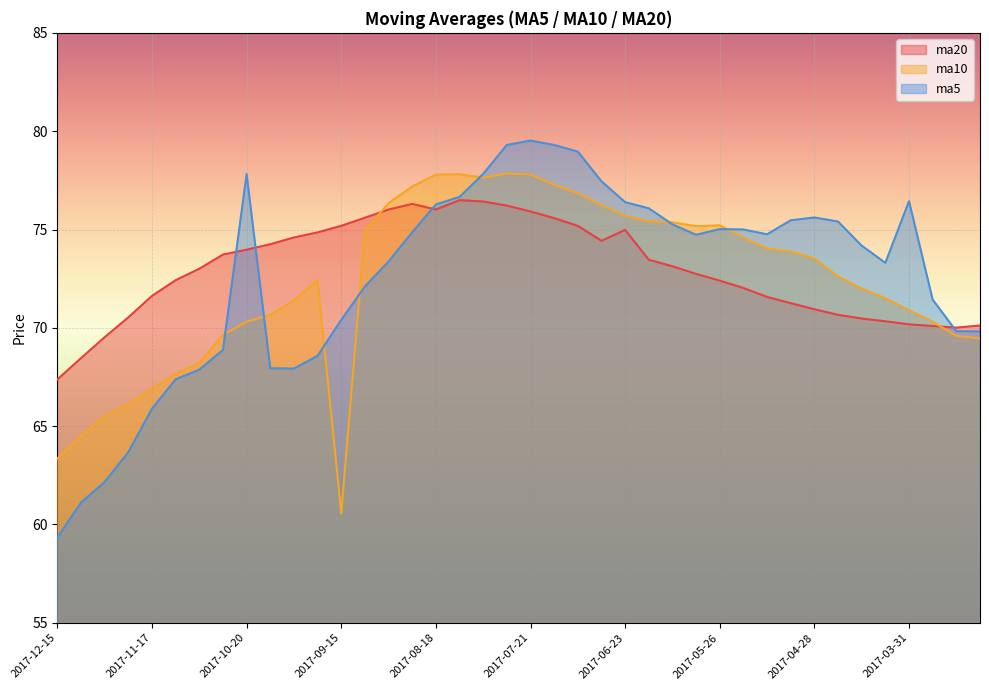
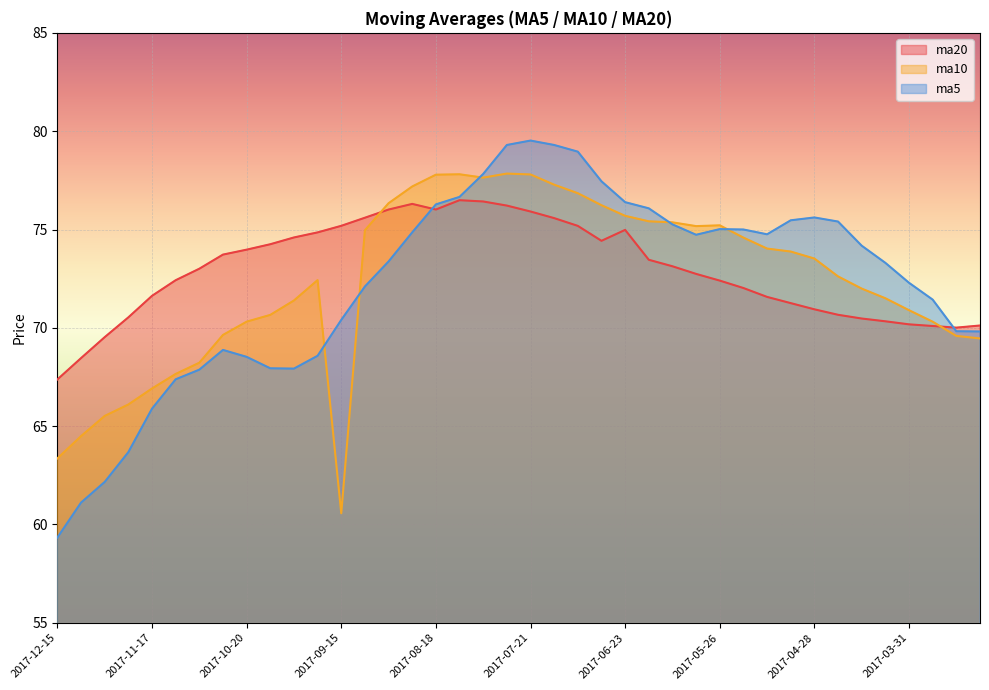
  {
    "ma20": {
      "2017-12-15": 67.4,
      "2017-11-17": 71.6,
      "2017-10-20": 74.0,
      "2017-09-15": 75.2,
      "2017-08-18": 76.0,
      "2017-07-21": 75.9,
      "2017-06-23": 75.0,
      "2017-05-26": 72.4,
      "2017-04-28": 70.9,
      "2017-03-31": 70.2
    },
    "ma10": {
      "2017-12-15": 63.4,
      "2017-11-17": 66.9,
      "2017-10-20": 70.3,
      "2017-09-15": 60.6,
      "2017-08-18": 77.8,
      "2017-07-21": 77.8,
      "2017-06-23": 75.7,
      "2017-05-26": 75.2,
      "2017-04-28": 73.5,
      "2017-03-31": 70.9
    },
    "ma5": {
      "2017-12-15": 59.3,
      "2017-11-17": 65.9,
-     "2017-10-20": 77.8,
+     "2017-10-20": 68.5,
      "2017-09-15": 70.4,
      "2017-08-18": 76.3,
      "2017-07-21": 79.5,
      "2017-06-23": 76.4,
      "2017-05-26": 75.0,
      "2017-04-28": 75.6,
-     "2017-03-31": 76.4
+     "2017-03-31": 72.3
    }
  }
